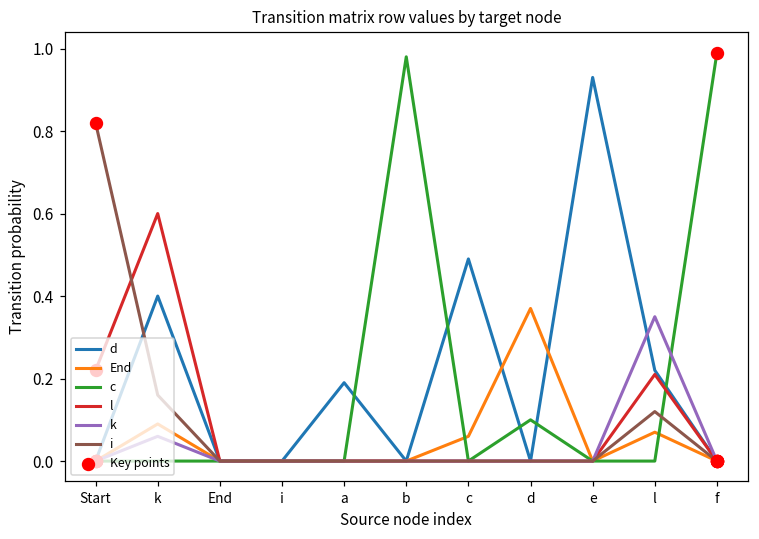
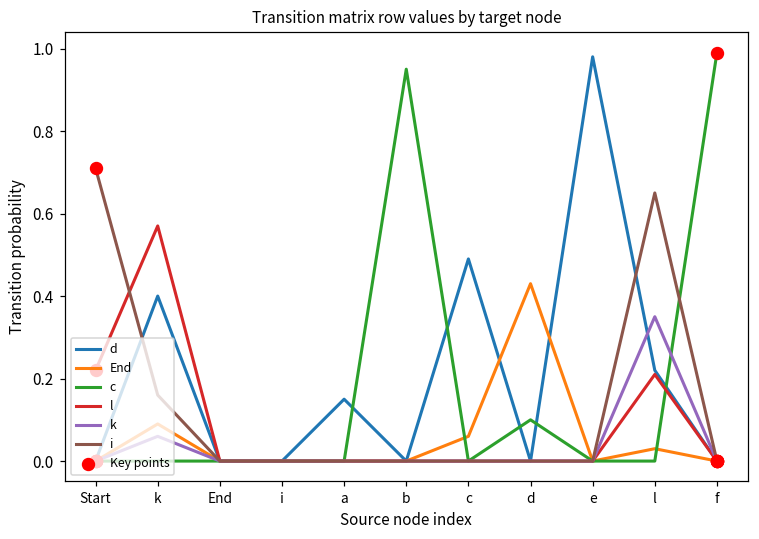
  {
    "d": {
      "k": 0.40,
-     "a": 0.19,
+     "a": 0.15,
      "c": 0.49,
-     "e": 0.93,
+     "e": 0.98,
      "l": 0.22
    },
    "End": {
      "c": 0.06,
-     "d": 0.37,
-     "l": 0.07
+     "d": 0.43,
+     "l": 0.03
    },
    "c": {
-     "b": 0.98,
+     "b": 0.95,
      "d": 0.10,
      "l": 0.00
    },
    "l": {
-     "k": 0.60,
+     "k": 0.57,
      "l": 0.21
    },
    "k": {
      "l": 0.35
    },
    "i": {
-     "Start": 0.82,
-     "l": 0.12
+     "Start": 0.71,
+     "l": 0.65
    }
  }
